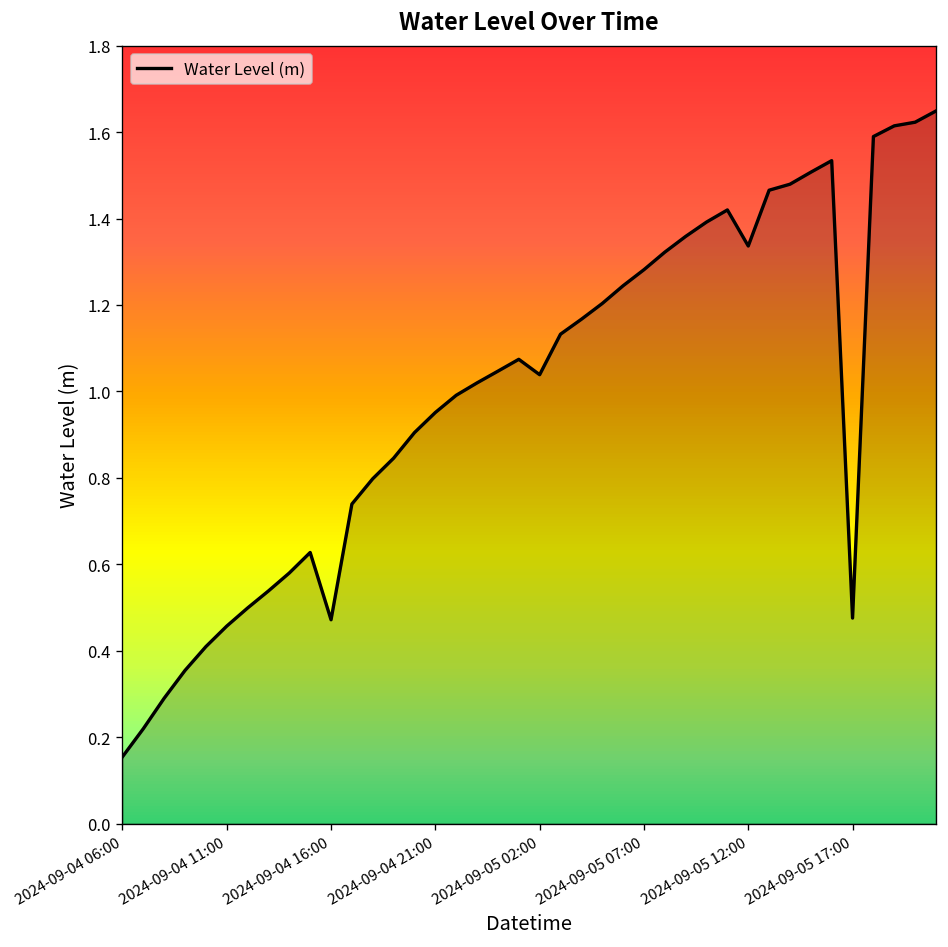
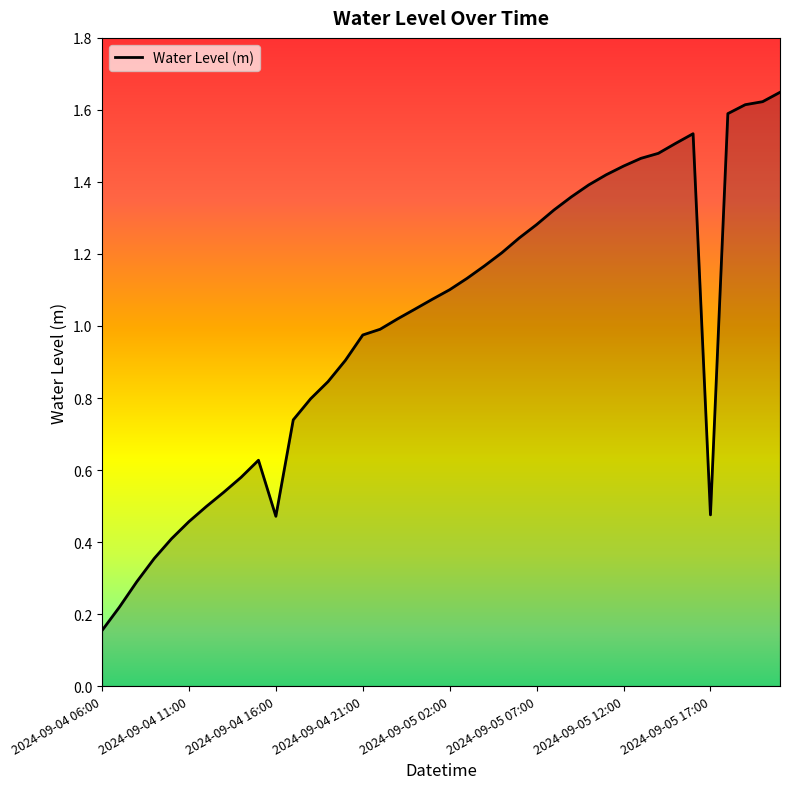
  {
    "2024-09-04 06:00": 0.15,
    "2024-09-04 11:00": 0.46,
    "2024-09-04 16:00": 0.47,
-   "2024-09-04 21:00": 0.95,
-   "2024-09-05 02:00": 1.04,
+   "2024-09-04 21:00": 0.98,
+   "2024-09-05 02:00": 1.10,
    "2024-09-05 07:00": 1.28,
-   "2024-09-05 12:00": 1.34,
+   "2024-09-05 12:00": 1.44,
    "2024-09-05 17:00": 0.48
  }
